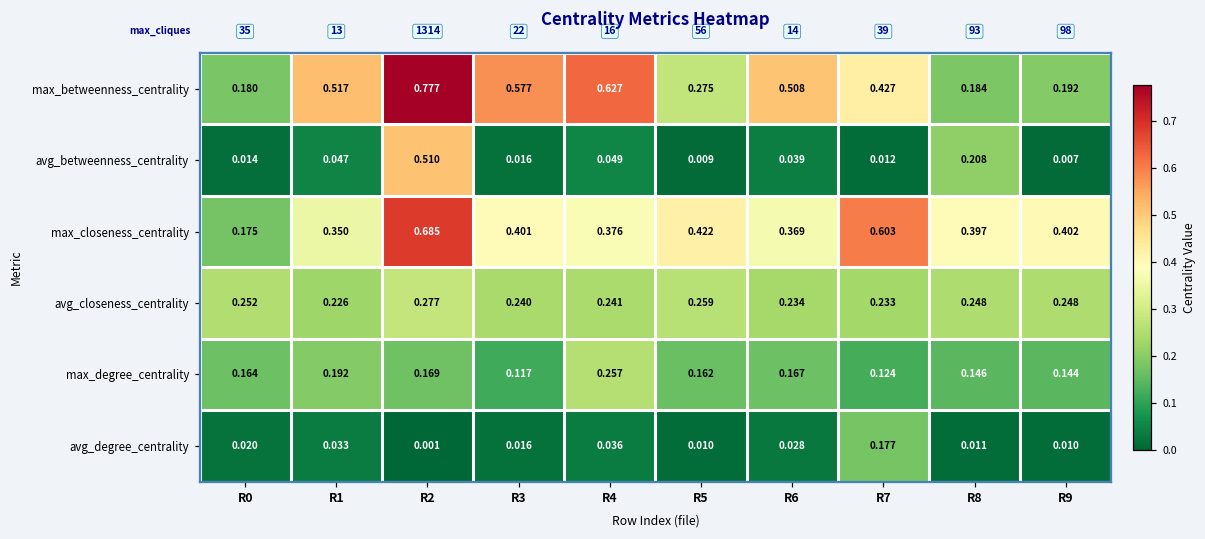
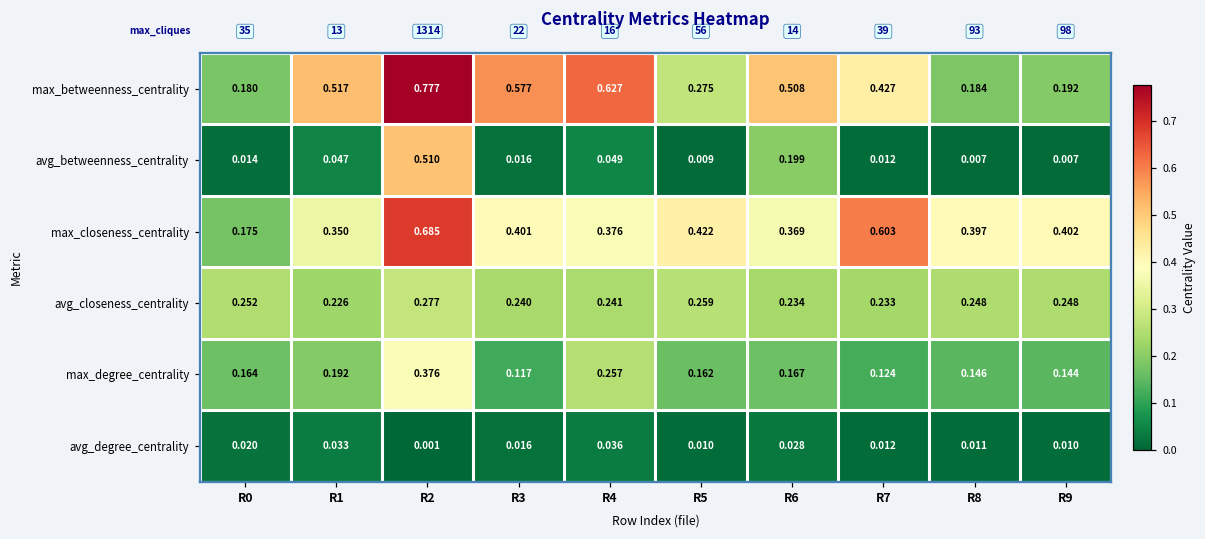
  {
    "max_betweenness_centrality": {
      "R0": 0.180,
      "R1": 0.517,
      "R2": 0.777,
      "R3": 0.577,
      "R4": 0.627,
      "R5": 0.275,
      "R6": 0.508,
      "R7": 0.427,
      "R8": 0.184,
      "R9": 0.192
    },
    "avg_betweenness_centrality": {
      "R0": 0.014,
      "R1": 0.047,
      "R2": 0.510,
      "R3": 0.016,
      "R4": 0.049,
      "R5": 0.009,
-     "R6": 0.039,
+     "R6": 0.199,
      "R7": 0.012,
-     "R8": 0.208,
+     "R8": 0.007,
      "R9": 0.007
    },
    "max_closeness_centrality": {
      "R0": 0.175,
      "R1": 0.350,
      "R2": 0.685,
      "R3": 0.401,
      "R4": 0.376,
      "R5": 0.422,
      "R6": 0.369,
      "R7": 0.603,
      "R8": 0.397,
      "R9": 0.402
    },
    "avg_closeness_centrality": {
      "R0": 0.252,
      "R1": 0.226,
      "R2": 0.277,
      "R3": 0.240,
      "R4": 0.241,
      "R5": 0.259,
      "R6": 0.234,
      "R7": 0.233,
      "R8": 0.248,
      "R9": 0.248
    },
    "max_degree_centrality": {
      "R0": 0.164,
      "R1": 0.192,
-     "R2": 0.169,
+     "R2": 0.376,
      "R3": 0.117,
      "R4": 0.257,
      "R5": 0.162,
      "R6": 0.167,
      "R7": 0.124,
      "R8": 0.146,
      "R9": 0.144
    },
    "avg_degree_centrality": {
      "R0": 0.020,
      "R1": 0.033,
      "R2": 0.001,
      "R3": 0.016,
      "R4": 0.036,
      "R5": 0.010,
      "R6": 0.028,
-     "R7": 0.177,
+     "R7": 0.012,
      "R8": 0.011,
      "R9": 0.010
    }
  }
